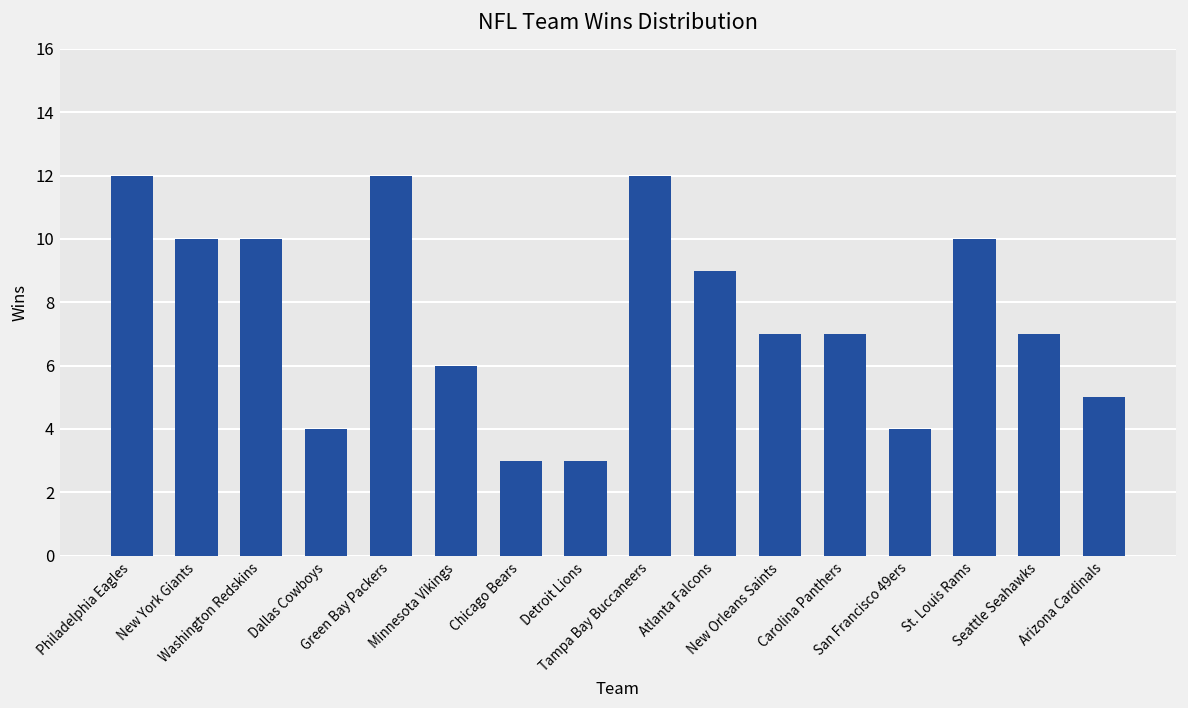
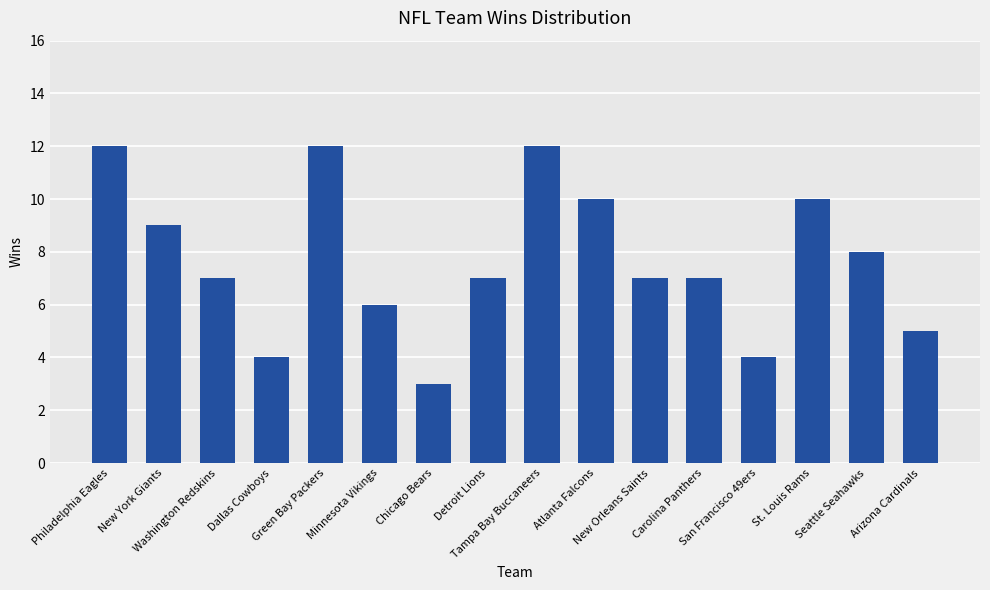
  {
    "Philadelphia Eagles": 12,
-   "New York Giants": 10,
-   "Washington Redskins": 10,
+   "New York Giants": 9,
+   "Washington Redskins": 7,
    "Dallas Cowboys": 4,
    "Green Bay Packers": 12,
    "Minnesota Vikings": 6,
    "Chicago Bears": 3,
-   "Detroit Lions": 3,
+   "Detroit Lions": 7,
    "Tampa Bay Buccaneers": 12,
-   "Atlanta Falcons": 9,
+   "Atlanta Falcons": 10,
    "New Orleans Saints": 7,
    "Carolina Panthers": 7,
    "San Francisco 49ers": 4,
    "St. Louis Rams": 10,
-   "Seattle Seahawks": 7,
+   "Seattle Seahawks": 8,
    "Arizona Cardinals": 5
  }
